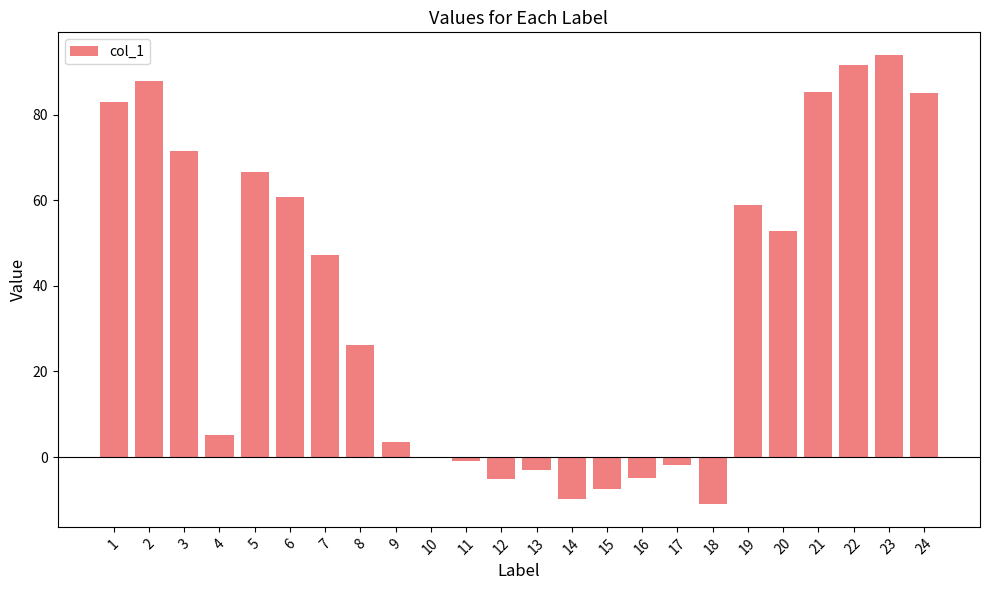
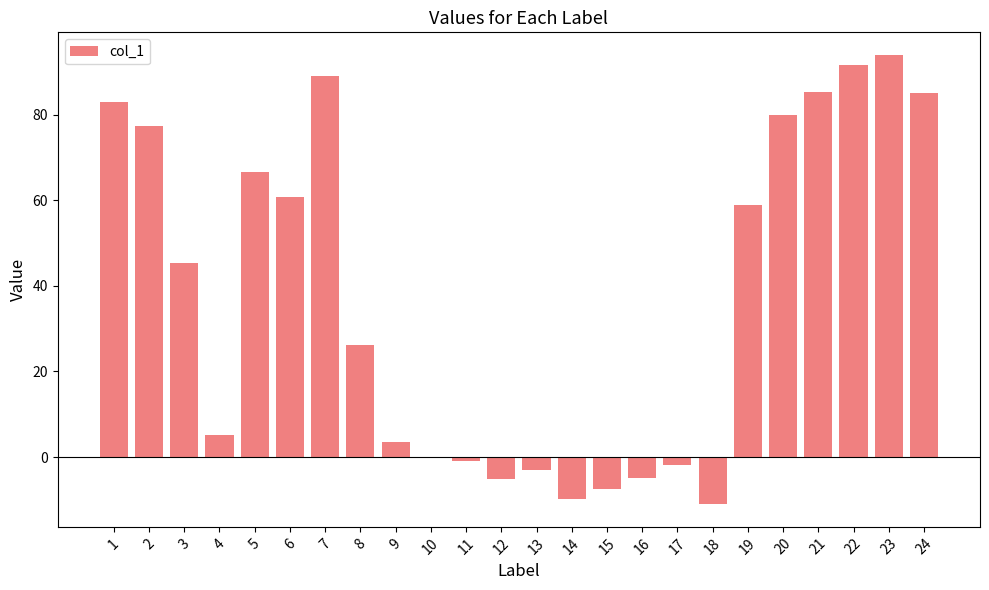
  {
    "1": 83,
-   "2": 88,
-   "3": 72,
+   "2": 77,
+   "3": 45,
    "4": 5,
    "5": 67,
    "6": 61,
-   "7": 47,
+   "7": 89,
    "8": 26,
    "9": 3,
    "10": 0,
    "11": -1,
    "12": -5,
    "13": -3,
    "14": -10,
    "15": -8,
    "16": -5,
    "17": -2,
    "18": -11,
    "19": 59,
-   "20": 53,
+   "20": 80,
    "21": 85,
    "22": 92,
    "23": 94,
    "24": 85
  }
